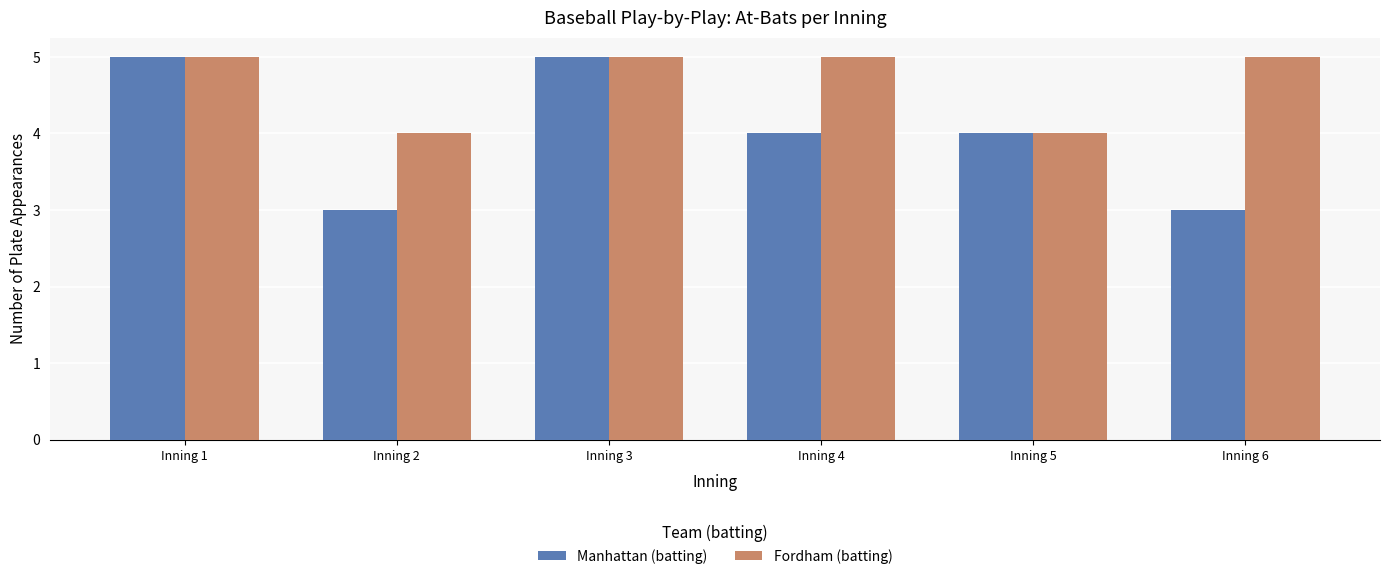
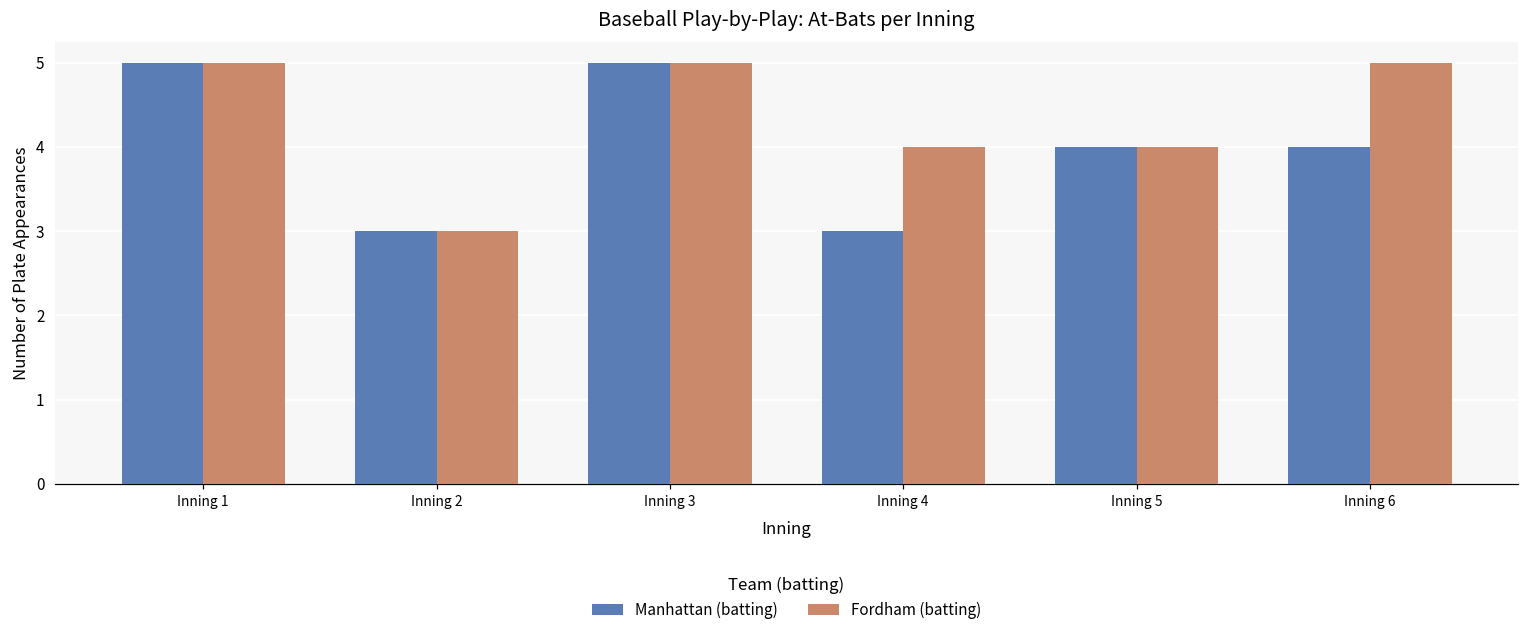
  {
    "Manhattan (batting)": {
      "Inning 1": 5,
      "Inning 2": 3,
      "Inning 3": 5,
-     "Inning 4": 4,
+     "Inning 4": 3,
      "Inning 5": 4,
-     "Inning 6": 3
+     "Inning 6": 4
    },
    "Fordham (batting)": {
      "Inning 1": 5,
-     "Inning 2": 4,
+     "Inning 2": 3,
      "Inning 3": 5,
-     "Inning 4": 5,
+     "Inning 4": 4,
      "Inning 5": 4,
      "Inning 6": 5
    }
  }
